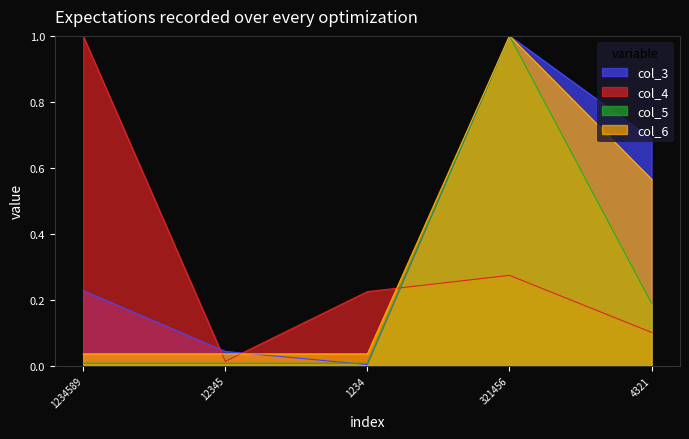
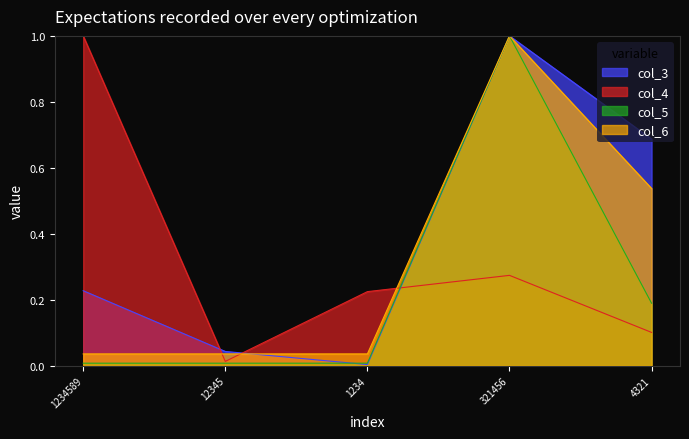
  {
    "col_3": {
      "1234589": 0.23
    },
    "col_4": {
      "1234589": 1.00,
      "1234": 0.22,
      "321456": 0.27,
      "4321": 0.10
    },
    "col_5": {
      "1234589": 0.01,
      "4321": 0.19
    },
    "col_6": {
      "1234589": 0.04,
      "1234": 0.04,
-     "4321": 0.57
+     "4321": 0.54
    }
  }
